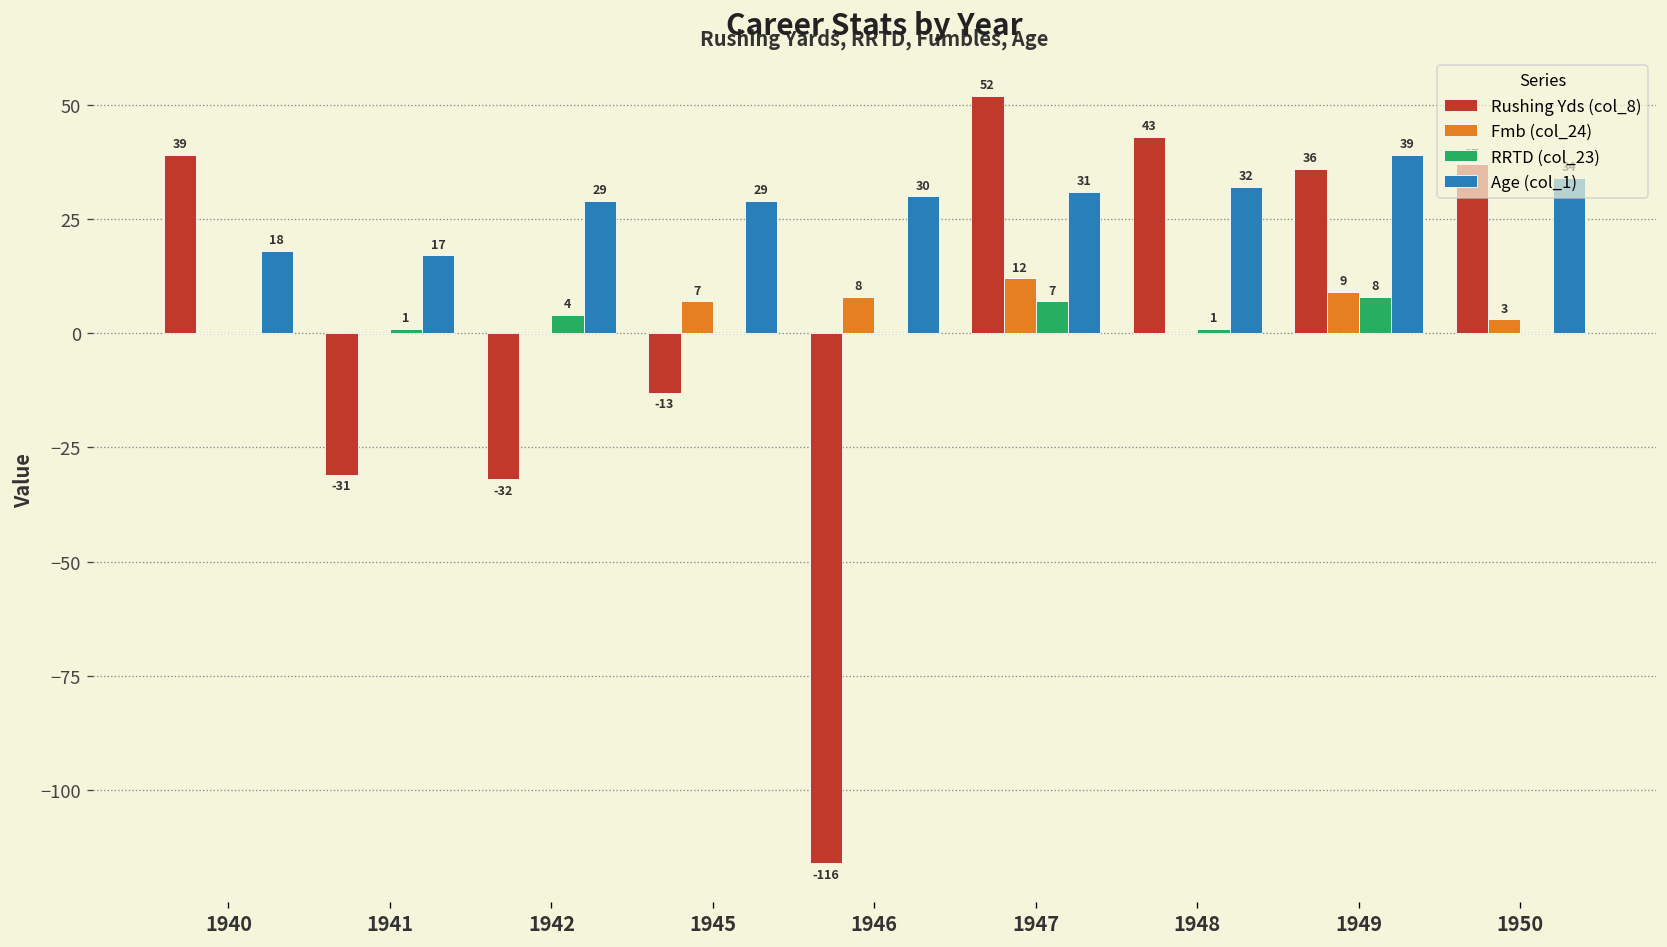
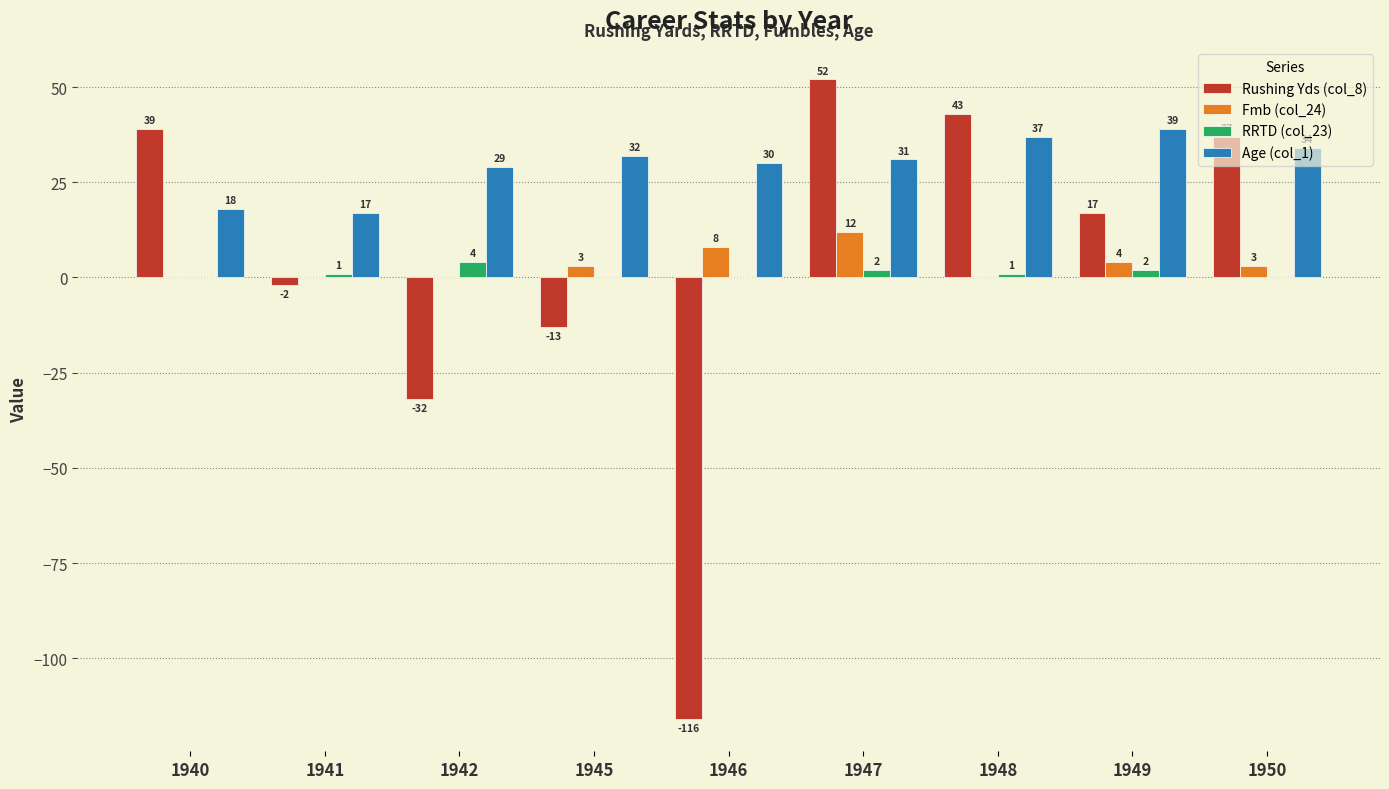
  {
    "Rushing Yds (col_8)": {
      "1940": 39,
-     "1941": -31,
+     "1941": -2,
      "1942": -32,
      "1945": -13,
      "1946": -116,
      "1947": 52,
      "1948": 43,
-     "1949": 36
+     "1949": 17
    },
    "Fmb (col_24)": {
-     "1945": 7,
+     "1945": 3,
      "1946": 8,
      "1947": 12,
-     "1949": 9,
+     "1949": 4,
      "1950": 3
    },
    "RRTD (col_23)": {
      "1941": 1,
      "1942": 4,
-     "1947": 7,
+     "1947": 2,
      "1948": 1,
-     "1949": 8
+     "1949": 2
    },
    "Age (col_1)": {
      "1940": 18,
      "1941": 17,
      "1942": 29,
-     "1945": 29,
+     "1945": 32,
      "1946": 30,
      "1947": 31,
-     "1948": 32,
+     "1948": 37,
      "1949": 39
    }
  }
